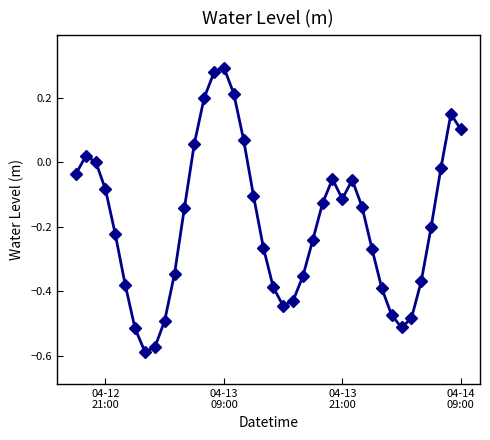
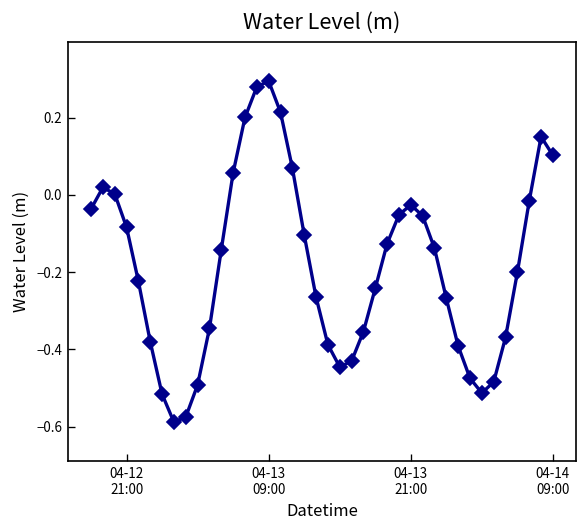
  {
    "04-12 21:00": -0.08,
    "04-13 09:00": 0.29,
-   "04-13 21:00": -0.11,
+   "04-13 21:00": -0.03,
    "04-14 09:00": 0.10
  }
